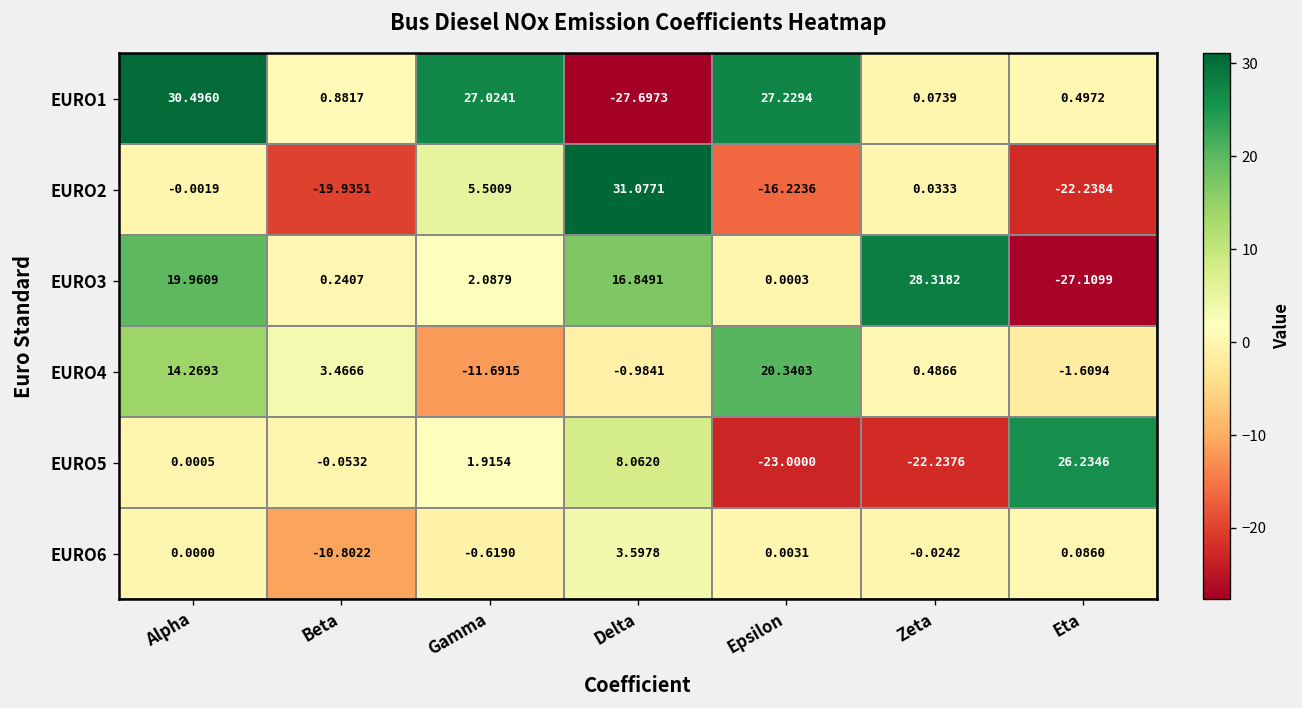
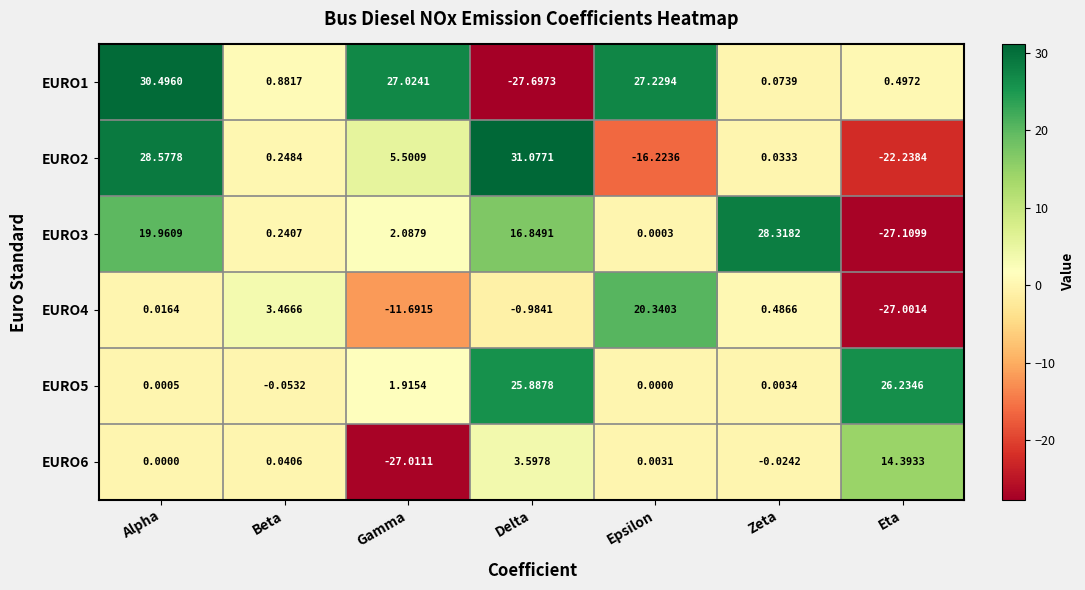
  {
    "EURO1": {
      "Alpha": 30.4960,
      "Beta": 0.8817,
      "Gamma": 27.0241,
      "Delta": -27.6973,
      "Epsilon": 27.2294,
      "Zeta": 0.0739,
      "Eta": 0.4972
    },
    "EURO2": {
-     "Alpha": -0.0019,
-     "Beta": -19.9351,
+     "Alpha": 28.5778,
+     "Beta": 0.2484,
      "Gamma": 5.5009,
      "Delta": 31.0771,
      "Epsilon": -16.2236,
      "Zeta": 0.0333,
      "Eta": -22.2384
    },
    "EURO3": {
      "Alpha": 19.9609,
      "Beta": 0.2407,
      "Gamma": 2.0879,
      "Delta": 16.8491,
      "Epsilon": 0.0003,
      "Zeta": 28.3182,
      "Eta": -27.1099
    },
    "EURO4": {
-     "Alpha": 14.2693,
+     "Alpha": 0.0164,
      "Beta": 3.4666,
      "Gamma": -11.6915,
      "Delta": -0.9841,
      "Epsilon": 20.3403,
      "Zeta": 0.4866,
-     "Eta": -1.6094
+     "Eta": -27.0014
    },
    "EURO5": {
      "Alpha": 0.0005,
      "Beta": -0.0532,
      "Gamma": 1.9154,
-     "Delta": 8.0620,
-     "Epsilon": -23.0000,
-     "Zeta": -22.2376,
+     "Delta": 25.8878,
+     "Epsilon": 0.0000,
+     "Zeta": 0.0034,
      "Eta": 26.2346
    },
    "EURO6": {
      "Alpha": 0.0000,
-     "Beta": -10.8022,
-     "Gamma": -0.6190,
+     "Beta": 0.0406,
+     "Gamma": -27.0111,
      "Delta": 3.5978,
      "Epsilon": 0.0031,
      "Zeta": -0.0242,
-     "Eta": 0.0860
+     "Eta": 14.3933
    }
  }
